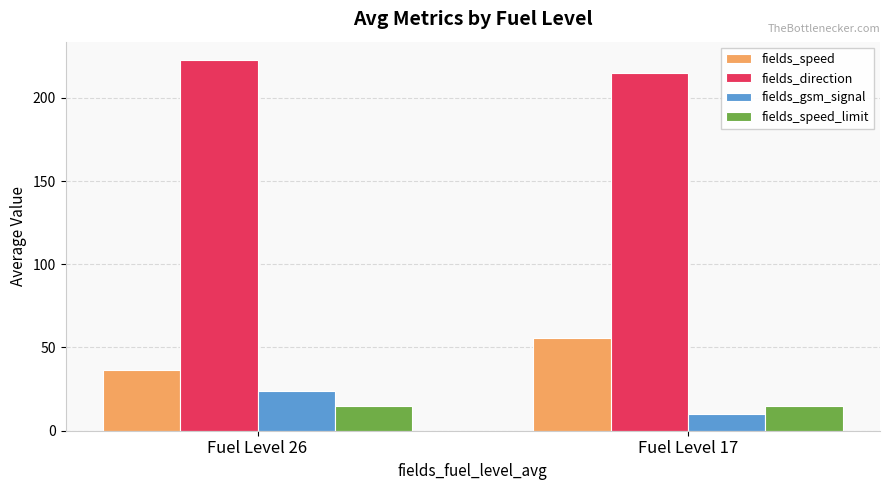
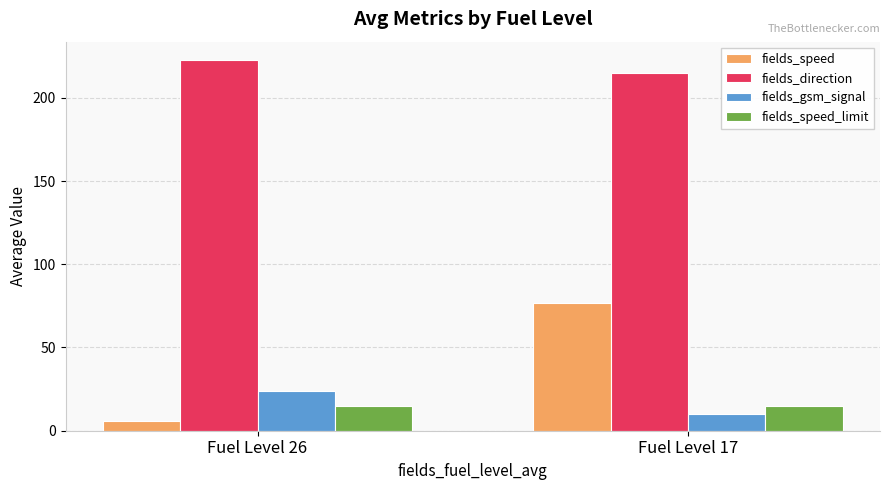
  {
    "fields_speed": {
-     "Fuel Level 26": 37,
-     "Fuel Level 17": 55
+     "Fuel Level 26": 6,
+     "Fuel Level 17": 77
    },
    "fields_direction": {
      "Fuel Level 26": 223,
      "Fuel Level 17": 215
    },
    "fields_gsm_signal": {
      "Fuel Level 26": 24,
      "Fuel Level 17": 10
    },
    "fields_speed_limit": {
      "Fuel Level 26": 15,
      "Fuel Level 17": 15
    }
  }
